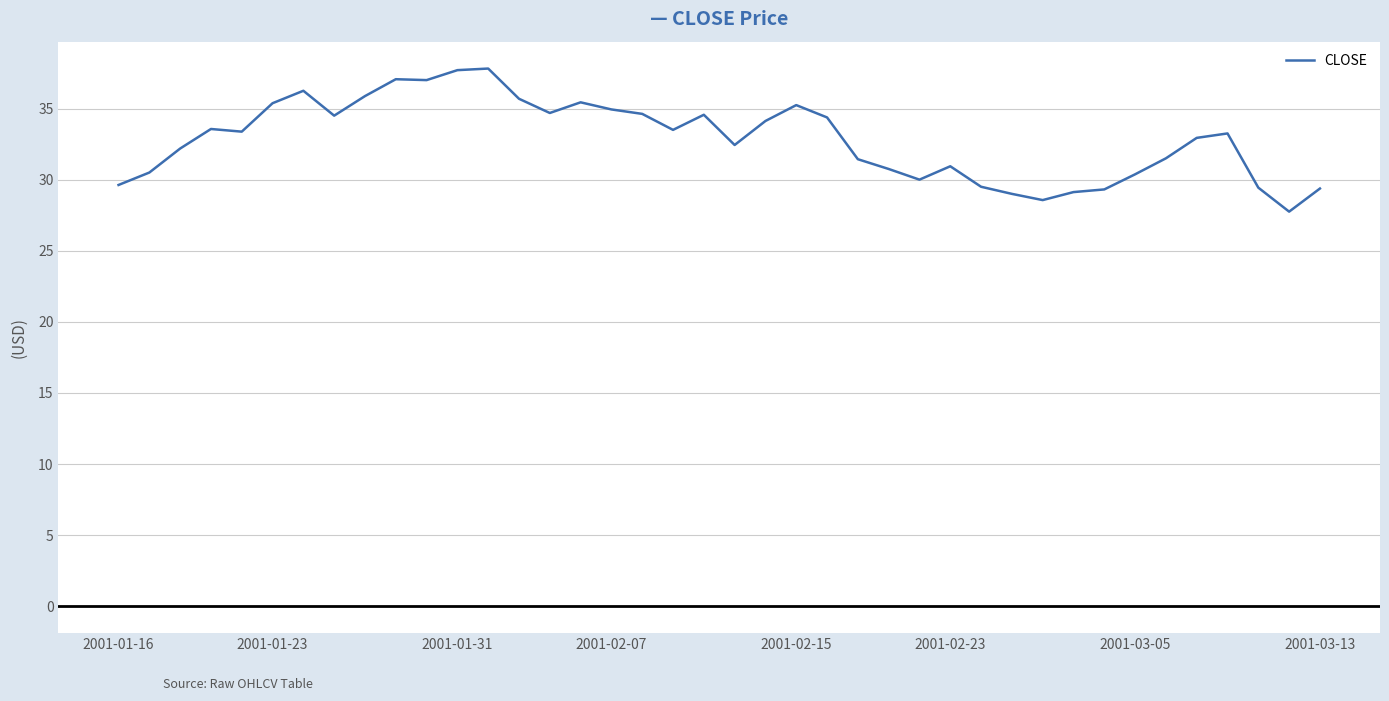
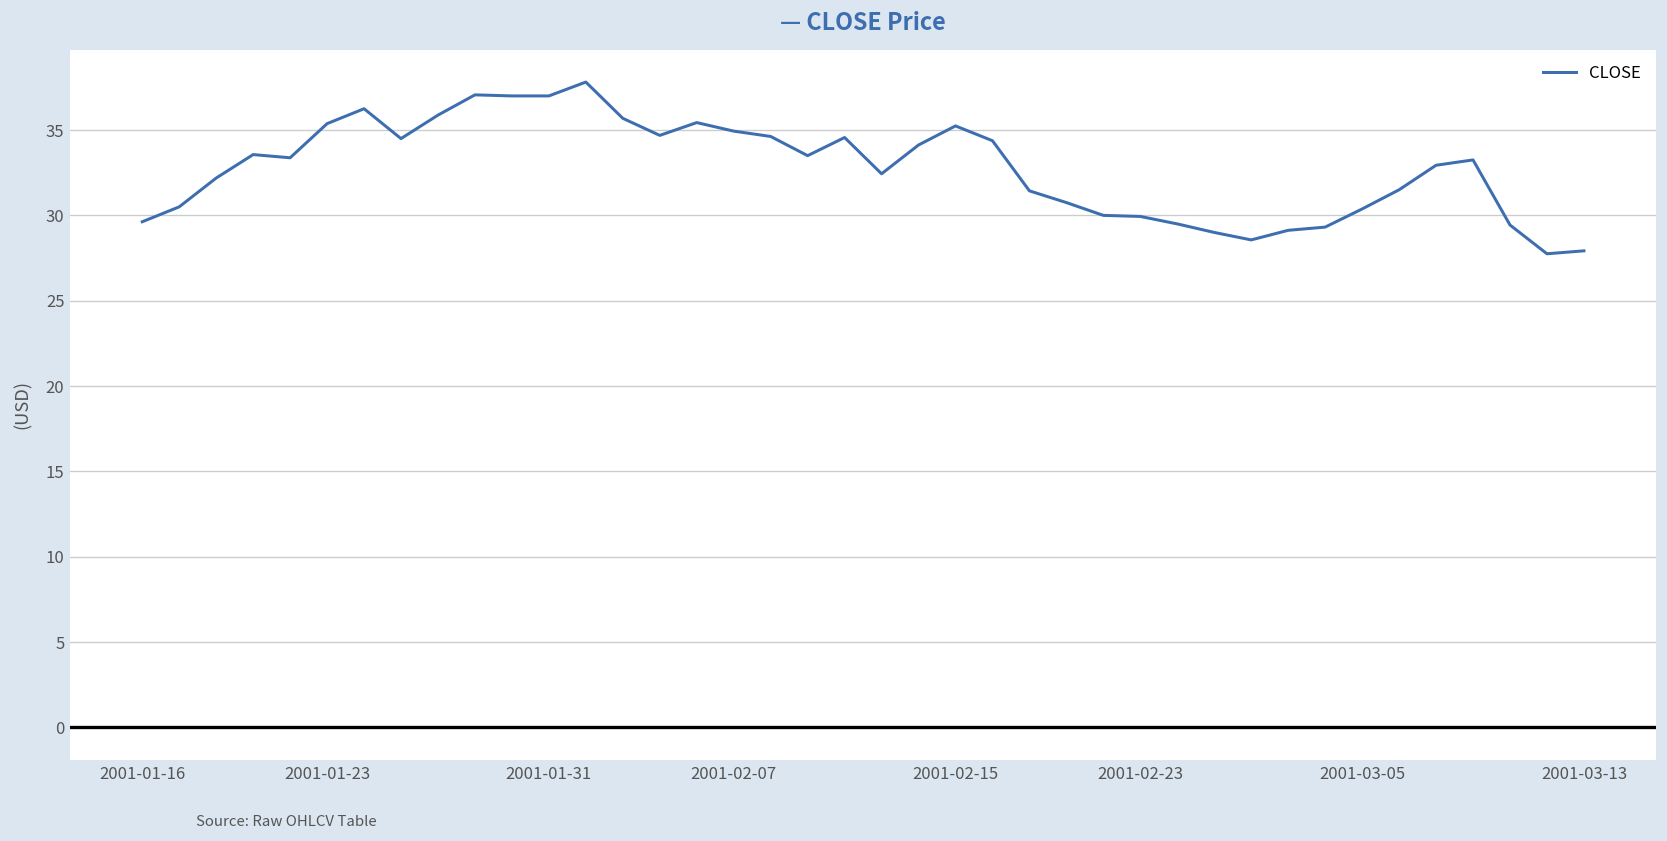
  {
    "2001-01-16": 29.6,
    "2001-01-23": 35.4,
-   "2001-01-31": 37.7,
+   "2001-01-31": 37.0,
    "2001-02-07": 34.9,
    "2001-02-15": 35.2,
-   "2001-02-23": 30.9,
+   "2001-02-23": 29.9,
    "2001-03-05": 30.4,
-   "2001-03-13": 29.4
+   "2001-03-13": 27.9
  }
